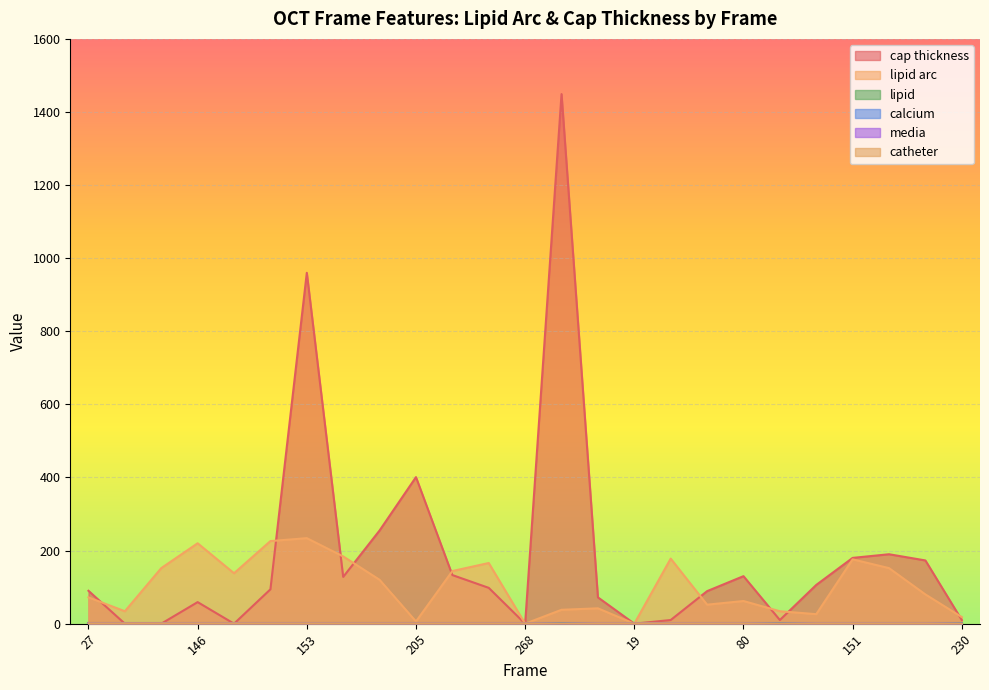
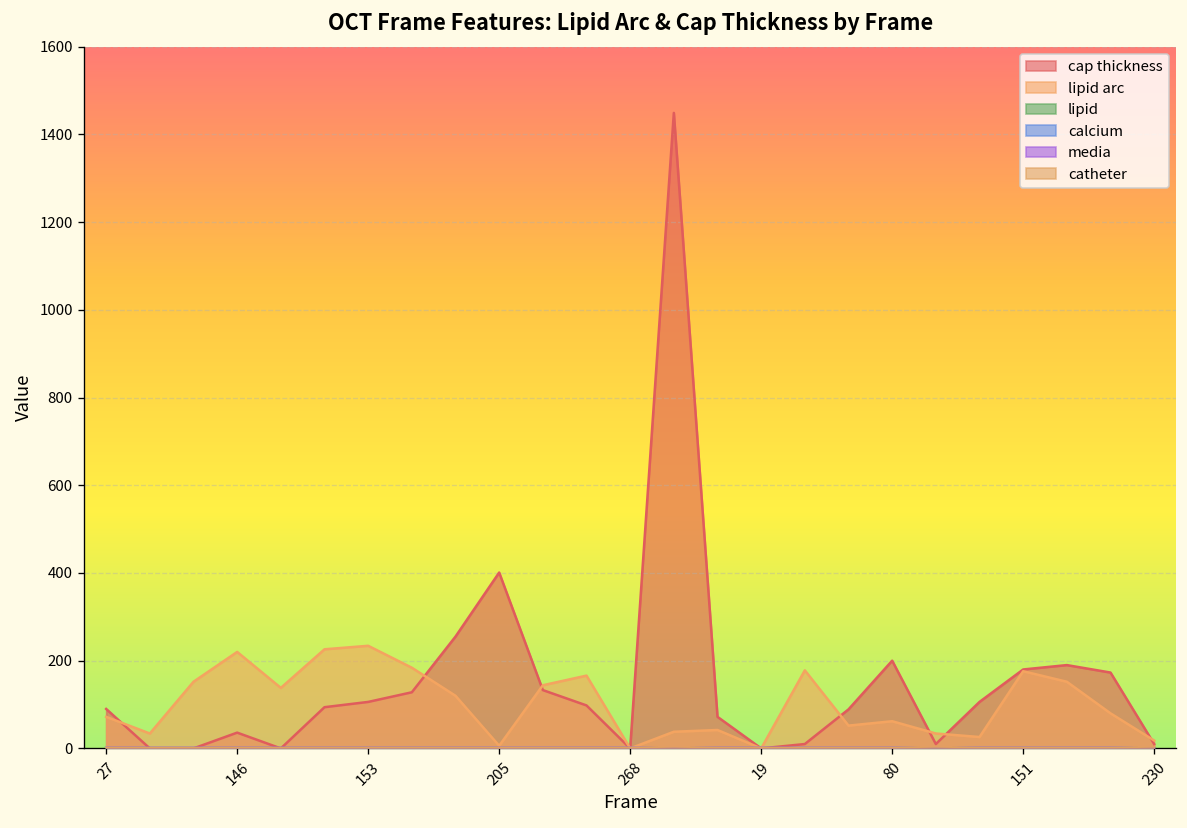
  {
    "cap thickness": {
      "27": 90,
-     "146": 60,
-     "153": 960,
+     "146": 40,
+     "153": 110,
      "205": 400,
-     "80": 130,
+     "80": 200,
      "230": 10
    }
  }
